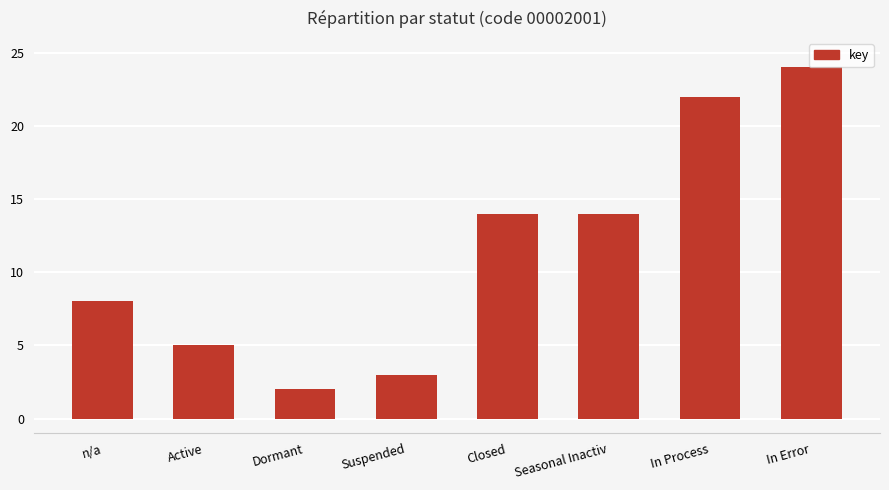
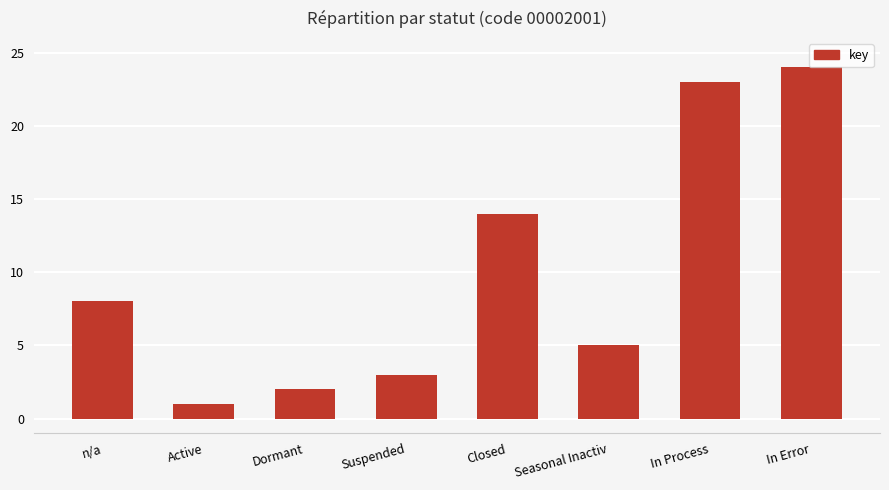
  {
    "n/a": 8,
-   "Active": 5,
+   "Active": 1,
    "Dormant": 2,
    "Suspended": 3,
    "Closed": 14,
-   "Seasonal Inactiv": 14,
-   "In Process": 22,
+   "Seasonal Inactiv": 5,
+   "In Process": 23,
    "In Error": 24
  }
